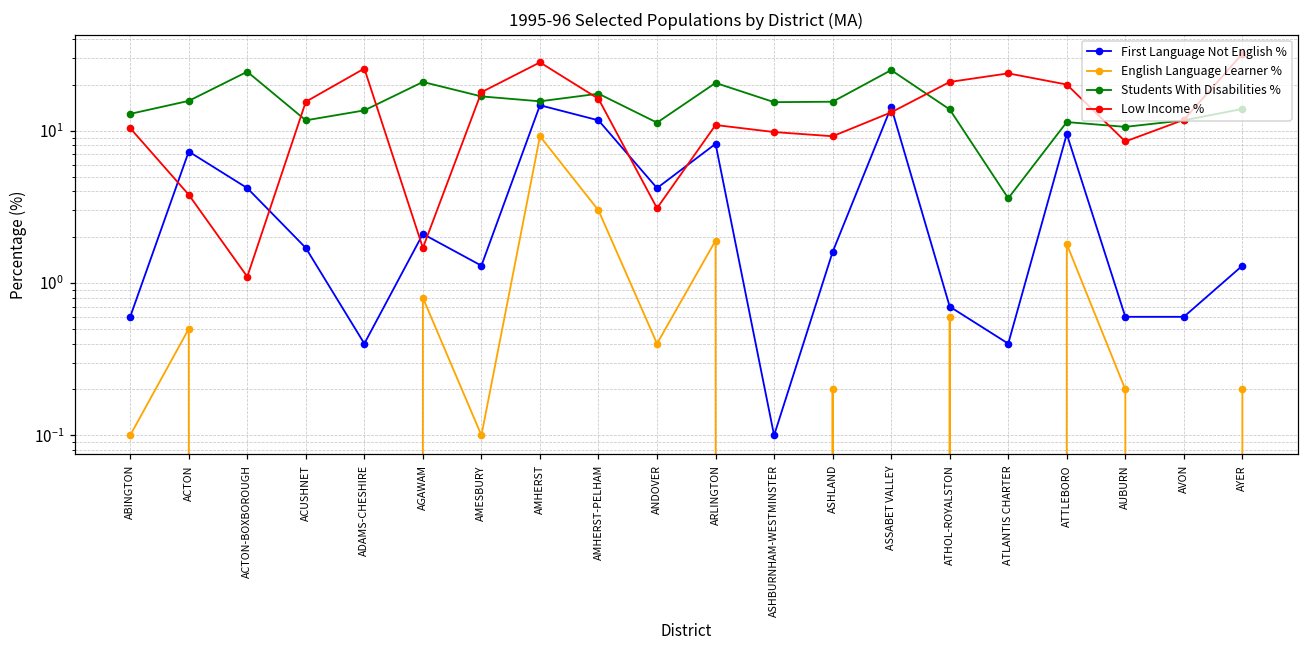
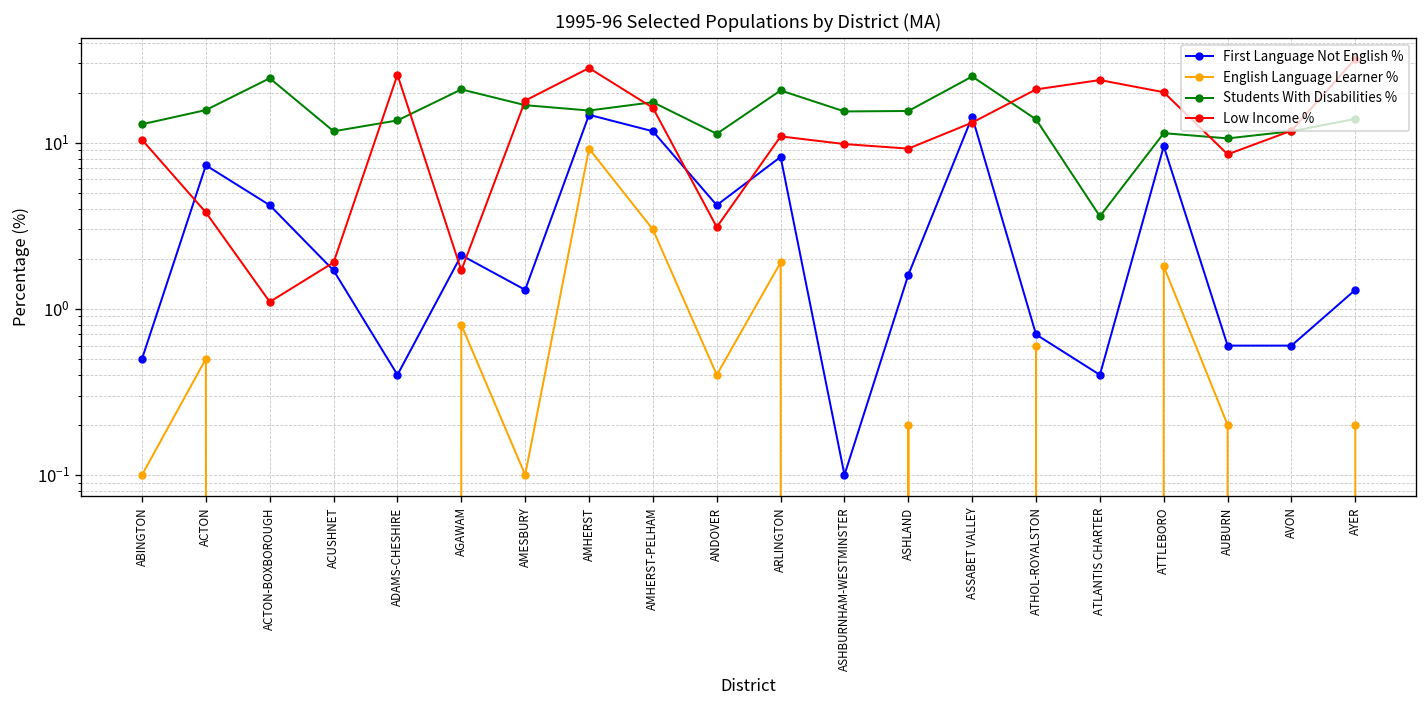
  {
    "First Language Not English %": {
-     "ABINGTON": 0.6,
+     "ABINGTON": 0.5,
      "ACTON": 7,
      "ACTON-BOXBOROUGH": 4.2,
      "ACUSHNET": 1.7,
      "ADAMS-CHESHIRE": 0.4,
      "AGAWAM": 2.1,
      "AMESBURY": 1.3,
      "AMHERST": 15,
      "AMHERST-PELHAM": 12,
      "ANDOVER": 4.2,
      "ARLINGTON": 8,
      "ASHBURNHAM-WESTMINSTER": 0.1,
      "ASHLAND": 1.6,
      "ASSABET VALLEY": 14,
      "ATHOL-ROYALSTON": 0.7,
      "ATLANTIS CHARTER": 0.4,
      "ATTLEBORO": 10,
      "AUBURN": 0.6,
      "AVON": 0.6,
      "AYER": 1.3
    },
    "English Language Learner %": {
      "ABINGTON": 0.1,
      "ACTON": 0.5,
      "AGAWAM": 0.8,
      "AMESBURY": 0.1,
      "AMHERST": 9,
      "AMHERST-PELHAM": 3.0,
      "ANDOVER": 0.4,
      "ARLINGTON": 1.9,
      "ASHLAND": 0.2,
      "ATHOL-ROYALSTON": 0.6,
      "ATTLEBORO": 1.8,
      "AUBURN": 0.2,
      "AYER": 0.2
    },
    "Students With Disabilities %": {
      "ABINGTON": 13,
      "ACTON": 16,
      "ACTON-BOXBOROUGH": 24,
      "ACUSHNET": 12,
      "ADAMS-CHESHIRE": 14,
      "AGAWAM": 21,
      "AMESBURY": 17,
      "AMHERST": 16,
      "AMHERST-PELHAM": 18,
      "ANDOVER": 11,
      "ARLINGTON": 21,
      "ASHBURNHAM-WESTMINSTER": 15,
      "ASHLAND": 16,
      "ASSABET VALLEY": 25,
      "ATHOL-ROYALSTON": 14,
      "ATLANTIS CHARTER": 3.6,
      "ATTLEBORO": 11,
      "AUBURN": 11
    },
    "Low Income %": {
      "ABINGTON": 10,
      "ACTON": 3.8,
      "ACTON-BOXBOROUGH": 1.1,
-     "ACUSHNET": 16,
+     "ACUSHNET": 1.9,
      "ADAMS-CHESHIRE": 26,
      "AGAWAM": 1.7,
      "AMESBURY": 18,
      "AMHERST": 28,
      "AMHERST-PELHAM": 16,
      "ANDOVER": 3.1,
      "ARLINGTON": 11,
      "ASHBURNHAM-WESTMINSTER": 10,
      "ASHLAND": 9,
      "ASSABET VALLEY": 13,
      "ATHOL-ROYALSTON": 21,
      "ATLANTIS CHARTER": 24,
      "ATTLEBORO": 20,
      "AUBURN": 9
    }
  }
